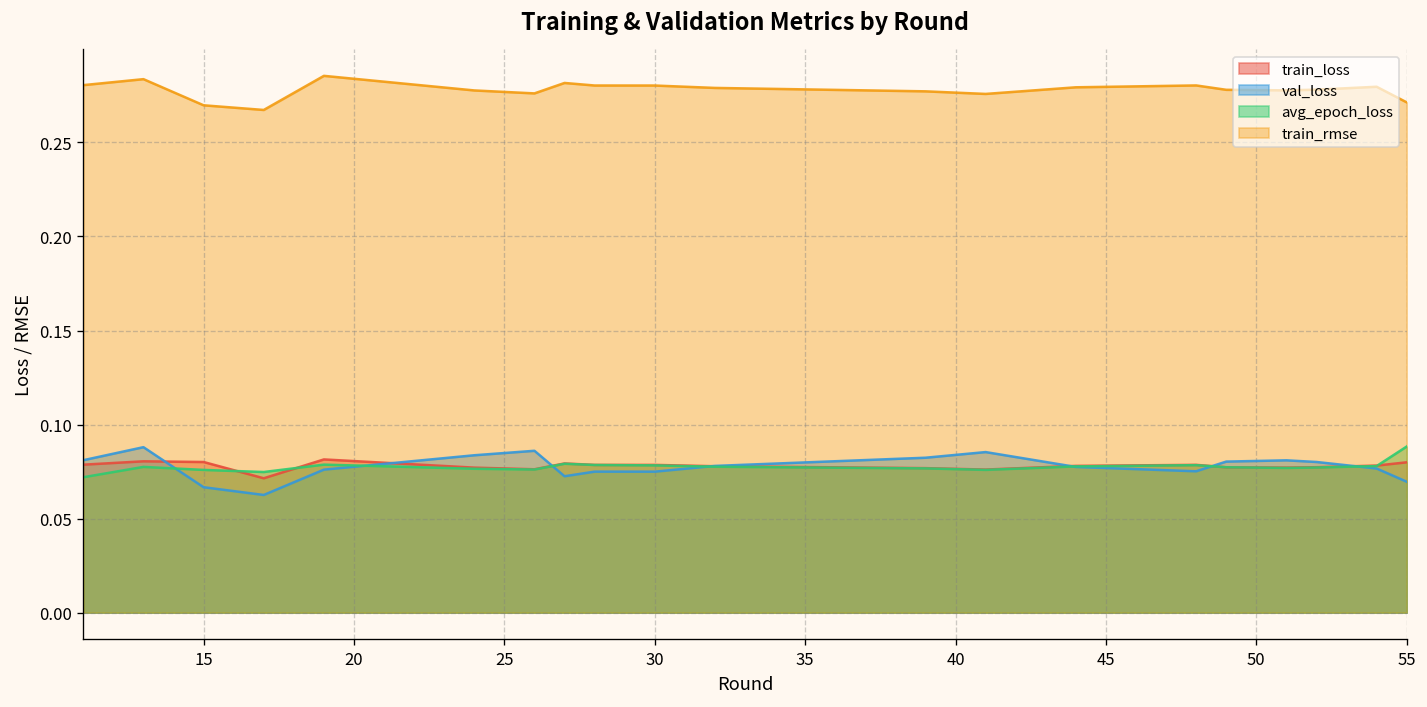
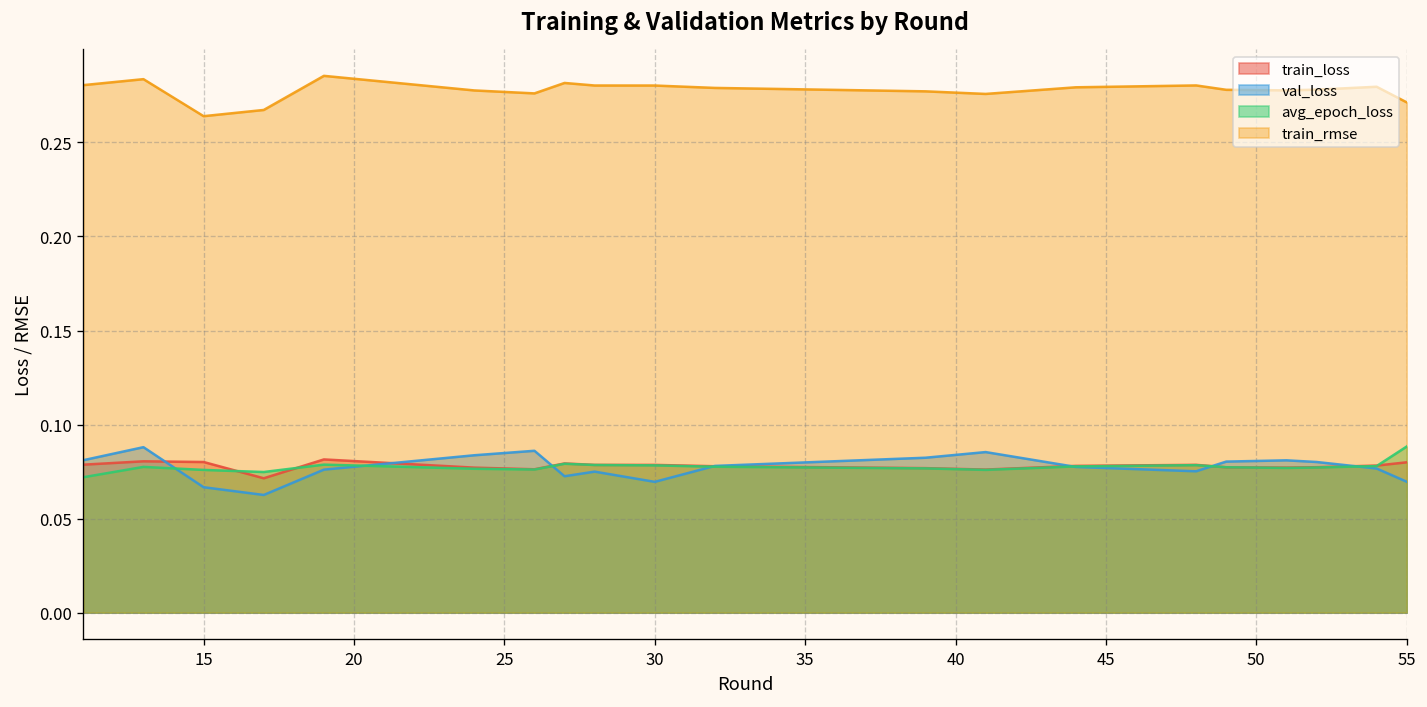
  {
    "train_loss": {
      "15": 0.080,
      "55": 0.080
    },
    "val_loss": {
      "15": 0.067,
-     "30": 0.075,
+     "30": 0.070,
      "55": 0.070
    },
    "avg_epoch_loss": {
      "15": 0.076,
      "55": 0.088
    },
    "train_rmse": {
-     "15": 0.270,
+     "15": 0.264,
      "30": 0.280,
      "55": 0.271
    }
  }
